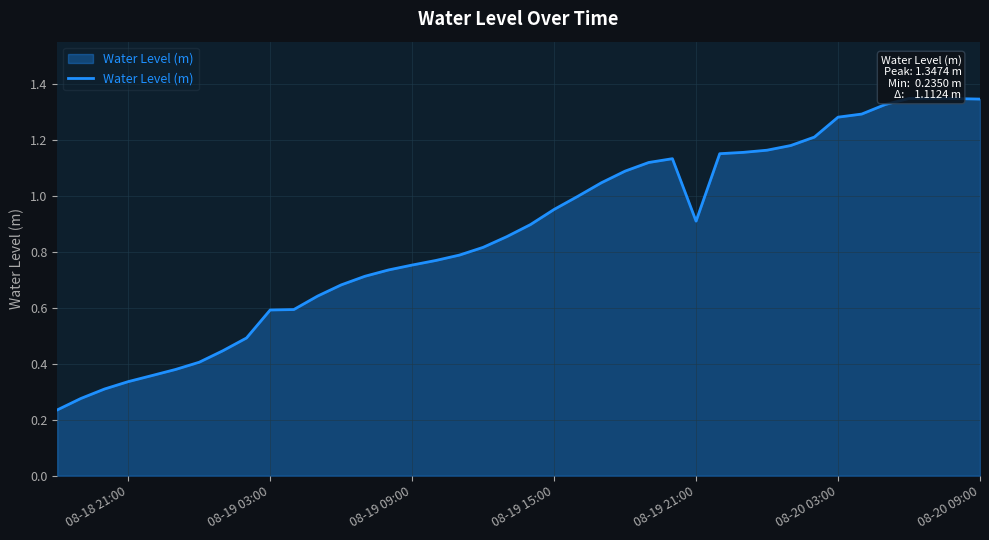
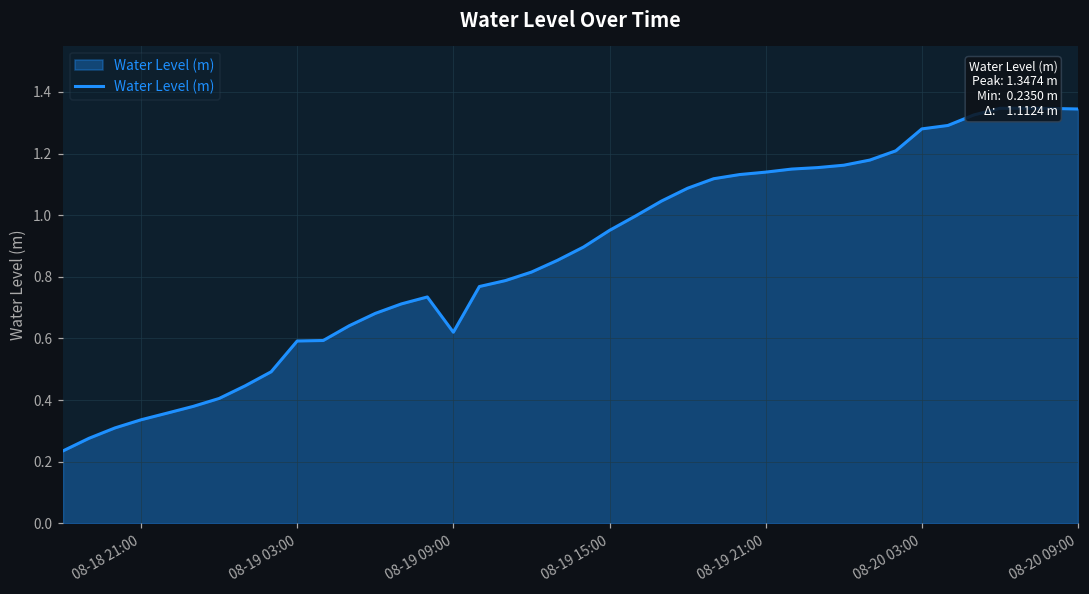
  {
    "08-18 21:00": 0.34,
    "08-19 03:00": 0.59,
-   "08-19 09:00": 0.75,
+   "08-19 09:00": 0.62,
    "08-19 15:00": 0.95,
-   "08-19 21:00": 0.91,
+   "08-19 21:00": 1.14,
    "08-20 03:00": 1.28,
    "08-20 09:00": 1.34
  }
